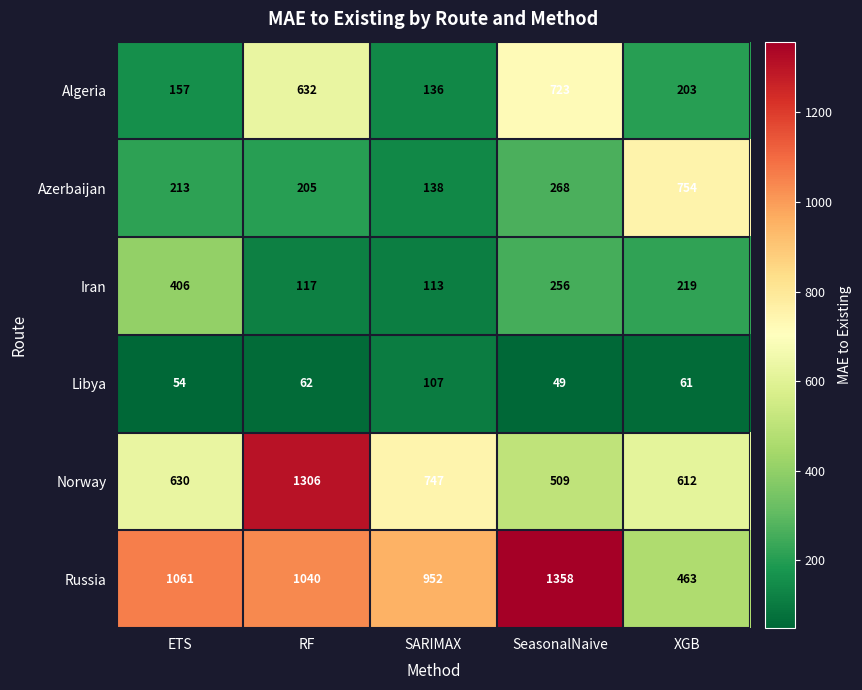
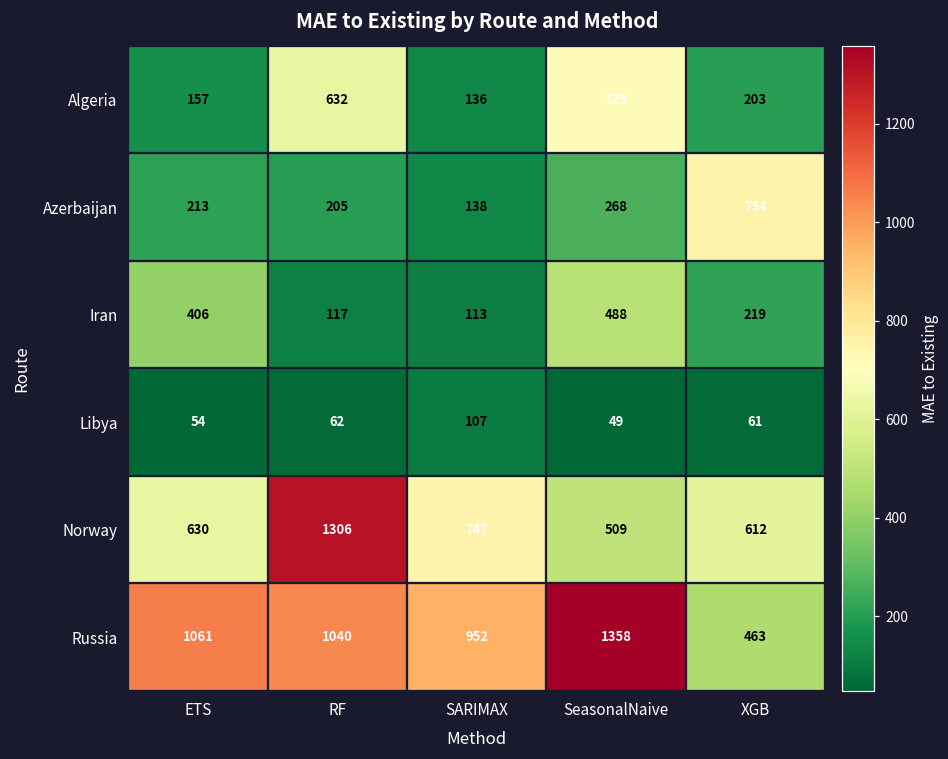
  {
    "Algeria": {
      "ETS": 157,
      "RF": 632,
      "SARIMAX": 136,
      "SeasonalNaive": 723,
      "XGB": 203
    },
    "Azerbaijan": {
      "ETS": 213,
      "RF": 205,
      "SARIMAX": 138,
      "SeasonalNaive": 268,
      "XGB": 754
    },
    "Iran": {
      "ETS": 406,
      "RF": 117,
      "SARIMAX": 113,
-     "SeasonalNaive": 256,
+     "SeasonalNaive": 488,
      "XGB": 219
    },
    "Libya": {
      "ETS": 54,
      "RF": 62,
      "SARIMAX": 107,
      "SeasonalNaive": 49,
      "XGB": 61
    },
    "Norway": {
      "ETS": 630,
      "RF": 1306,
      "SARIMAX": 747,
      "SeasonalNaive": 509,
      "XGB": 612
    },
    "Russia": {
      "ETS": 1061,
      "RF": 1040,
      "SARIMAX": 952,
      "SeasonalNaive": 1358,
      "XGB": 463
    }
  }
